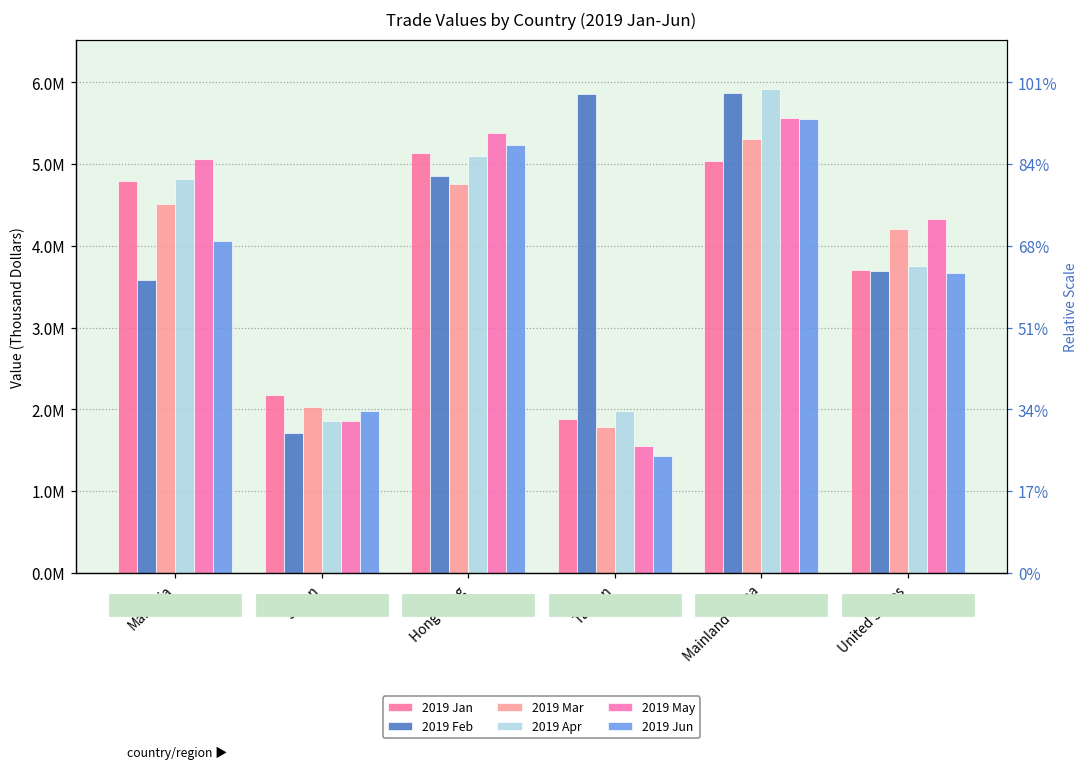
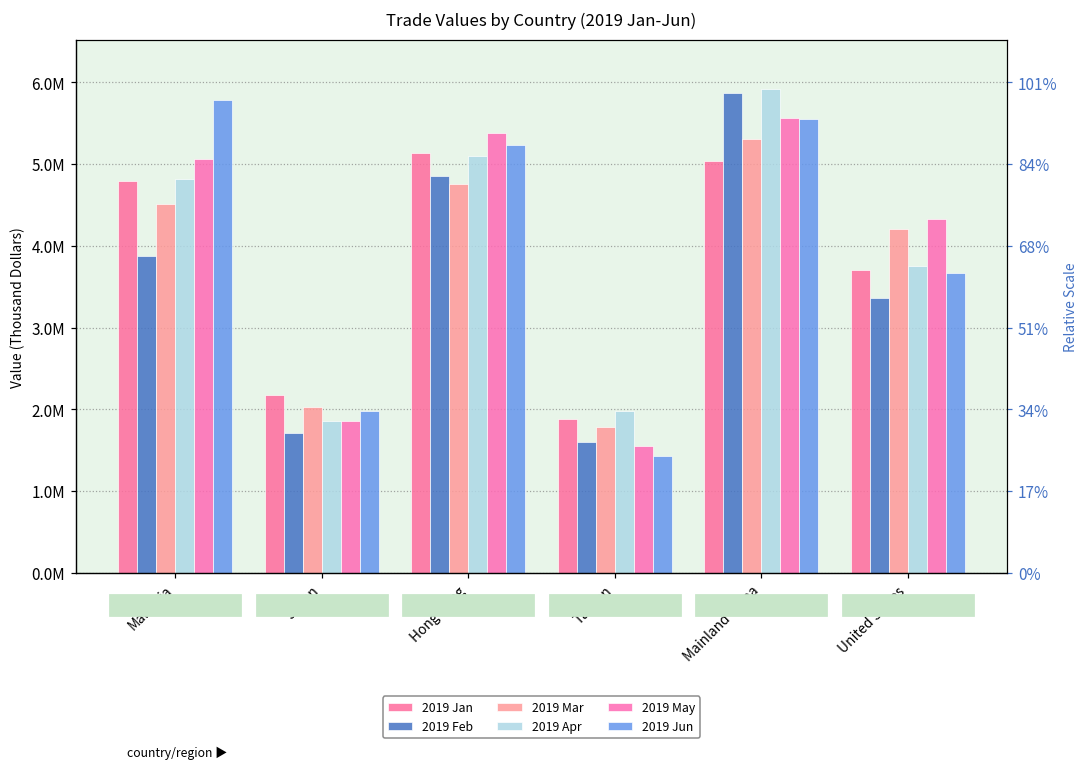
  {
    "2019 Feb": {
-     "Malaysia": 3600000,
+     "Malaysia": 3900000,
      "Japan": 1700000,
      "Hong Kong": 4900000,
-     "Taiwan": 5900000,
+     "Taiwan": 1600000,
      "Mainland China": 5900000,
-     "United States": 3700000
+     "United States": 3400000
    },
    "2019 Apr": {
      "Malaysia": 4800000,
      "Japan": 1900000,
      "Hong Kong": 5100000,
      "Taiwan": 2000000,
      "Mainland China": 5900000,
      "United States": 3700000
    },
    "2019 Jun": {
-     "Malaysia": 4100000,
+     "Malaysia": 5800000,
      "Japan": 2000000,
      "Hong Kong": 5200000,
      "Taiwan": 1400000,
      "Mainland China": 5600000,
      "United States": 3700000
    }
  }
